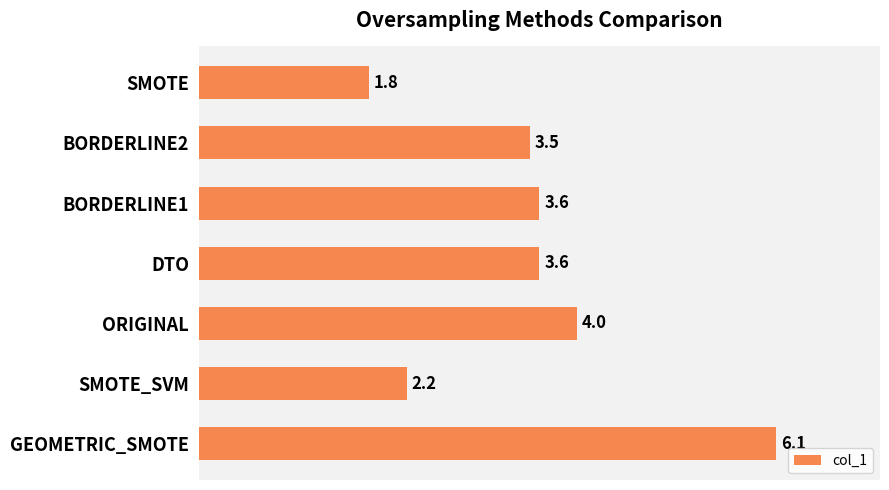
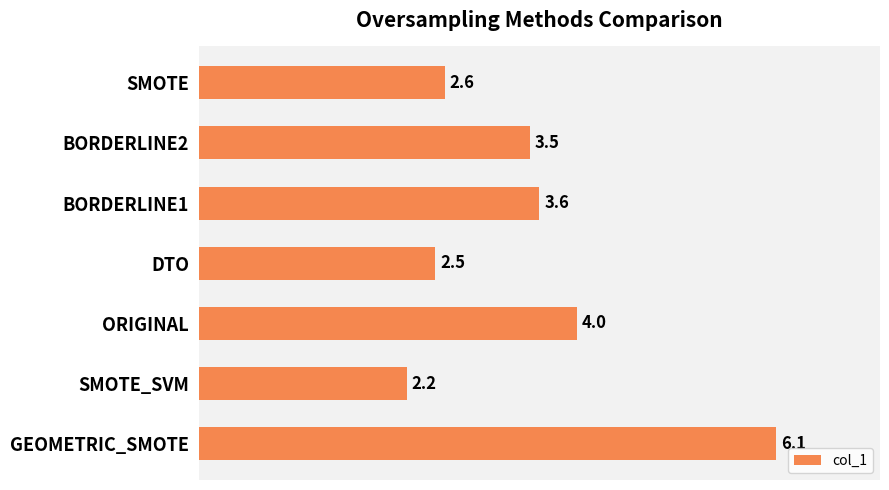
  {
-   "SMOTE": 1.8,
+   "SMOTE": 2.6,
    "BORDERLINE2": 3.5,
    "BORDERLINE1": 3.6,
-   "DTO": 3.6,
+   "DTO": 2.5,
    "ORIGINAL": 4.0,
    "SMOTE_SVM": 2.2
  }
